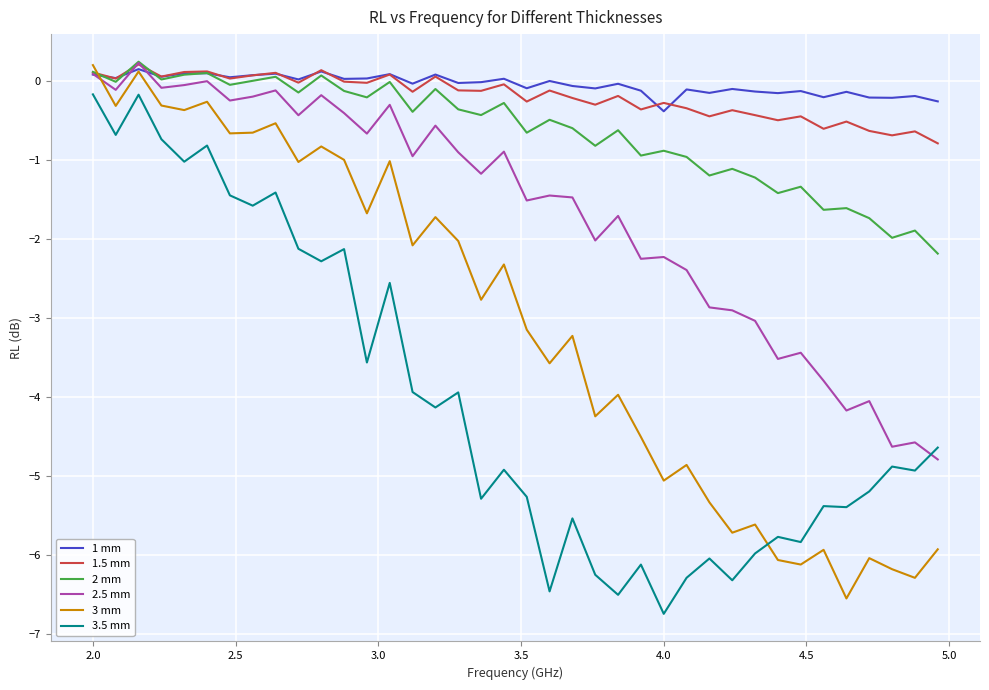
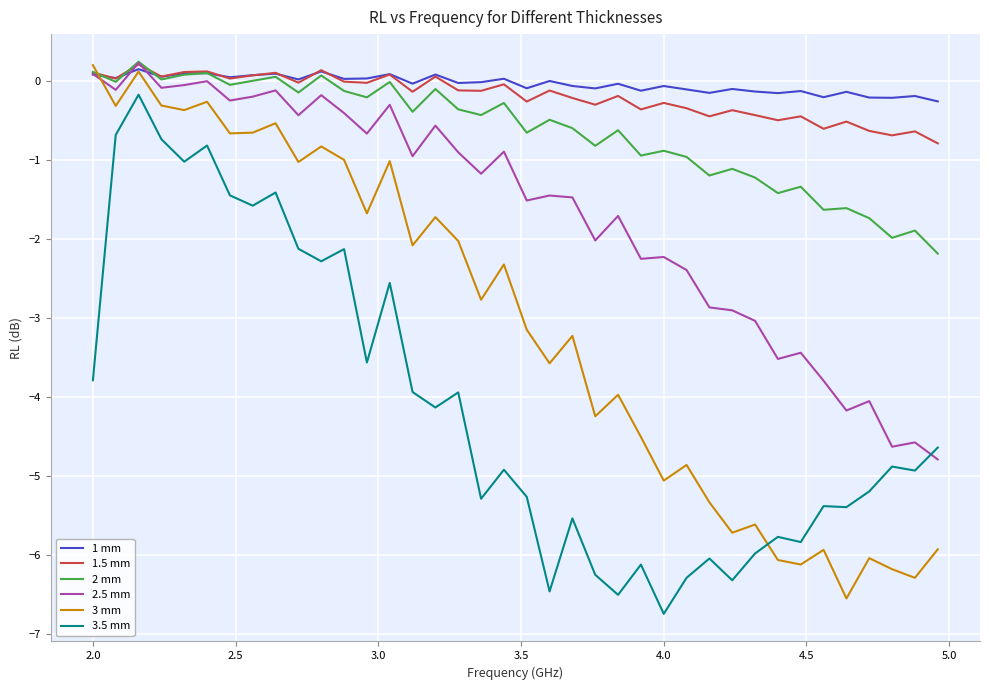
  {
    "1 mm": {
-     "4.0": -0.4
+     "4.0": -0.1
    },
    "1.5 mm": {
      "4.0": -0.3
    },
    "2 mm": {
      "4.0": -0.9
    },
    "2.5 mm": {
      "4.0": -2.2
    },
    "3 mm": {
      "2.0": 0.2,
      "4.0": -5.1
    },
    "3.5 mm": {
-     "2.0": -0.2,
+     "2.0": -3.8,
      "4.0": -6.7
    }
  }
